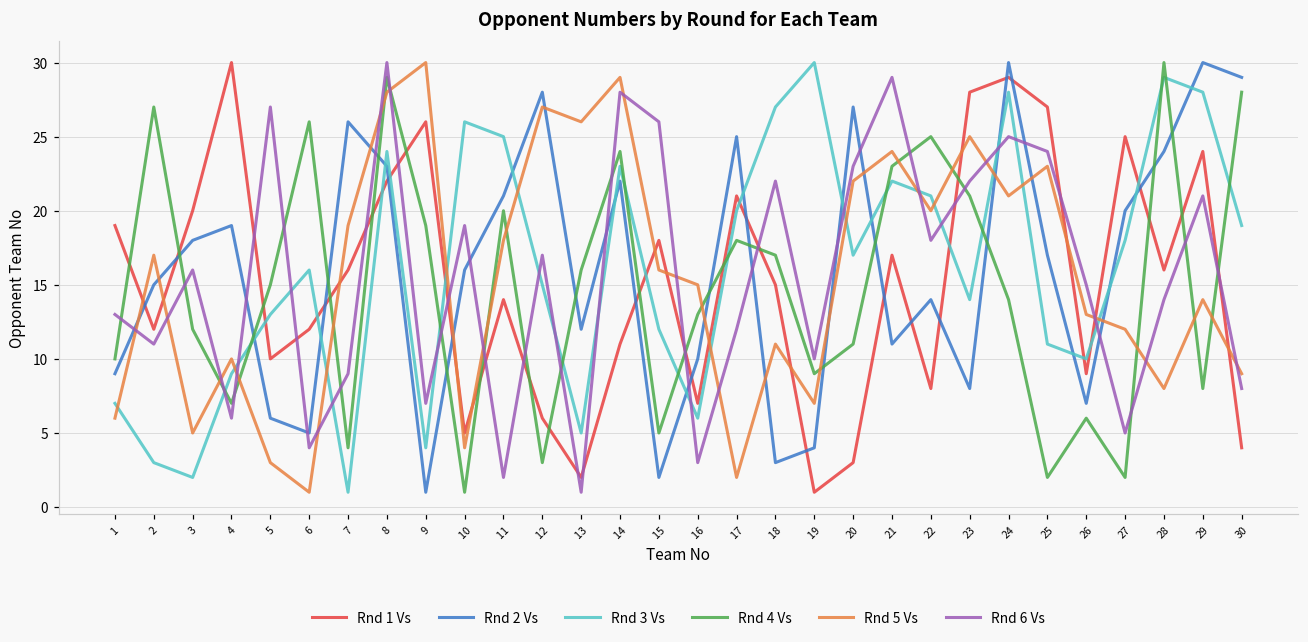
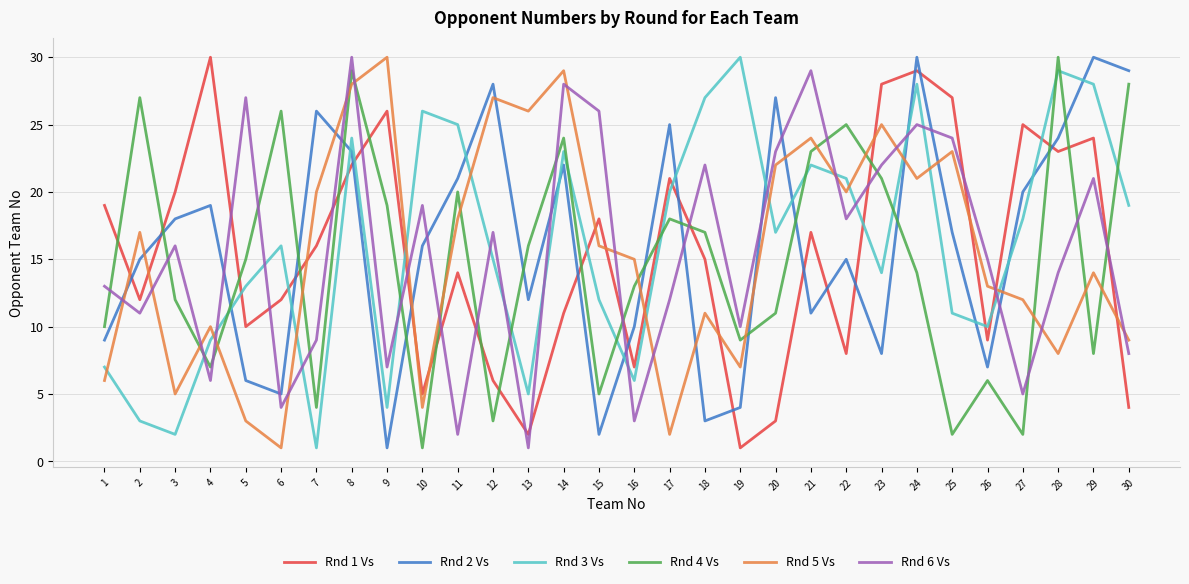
  {
    "Rnd 1 Vs": {
      "1": 19,
      "2": 12,
      "3": 20,
      "4": 30,
      "5": 10,
      "6": 12,
      "7": 16,
      "8": 22,
      "9": 26,
      "10": 5,
      "11": 14,
      "12": 6,
      "13": 2,
      "14": 11,
      "15": 18,
      "16": 7,
      "17": 21,
      "18": 15,
      "19": 1,
      "20": 3,
      "21": 17,
      "22": 8,
      "23": 28,
      "24": 29,
      "25": 27,
      "26": 9,
      "27": 25,
-     "28": 16,
+     "28": 23,
      "29": 24,
      "30": 4
    },
    "Rnd 2 Vs": {
      "1": 9,
      "2": 15,
      "3": 18,
      "4": 19,
      "5": 6,
      "6": 5,
      "7": 26,
      "8": 23,
      "9": 1,
      "10": 16,
      "11": 21,
      "12": 28,
      "13": 12,
      "14": 22,
      "15": 2,
      "16": 10,
      "17": 25,
      "18": 3,
      "19": 4,
      "20": 27,
      "21": 11,
-     "22": 14,
+     "22": 15,
      "23": 8,
      "24": 30,
      "25": 17,
      "26": 7,
      "27": 20,
      "28": 24,
      "29": 30,
      "30": 29
    },
    "Rnd 3 Vs": {
      "1": 7,
      "2": 3,
      "3": 2,
      "4": 9,
      "5": 13,
      "6": 16,
      "7": 1,
      "8": 24,
      "9": 4,
      "10": 26,
      "11": 25,
      "12": 15,
      "13": 5,
      "14": 23,
      "15": 12,
      "16": 6,
      "17": 20,
      "18": 27,
      "19": 30,
      "20": 17,
      "21": 22,
      "22": 21,
      "23": 14,
      "24": 28,
      "25": 11,
      "26": 10,
      "27": 18,
      "28": 29,
      "29": 28,
      "30": 19
    },
    "Rnd 4 Vs": {
      "1": 10,
      "2": 27,
      "3": 12,
      "4": 7,
      "5": 15,
      "6": 26,
      "7": 4,
      "8": 29,
      "9": 19,
      "10": 1,
      "11": 20,
      "12": 3,
      "13": 16,
      "14": 24,
      "15": 5,
      "16": 13,
      "17": 18,
      "18": 17,
      "19": 9,
      "20": 11,
      "21": 23,
      "22": 25,
      "23": 21,
      "24": 14,
      "25": 2,
      "26": 6,
      "27": 2,
      "28": 30,
      "29": 8,
      "30": 28
    },
    "Rnd 5 Vs": {
      "1": 6,
      "2": 17,
      "3": 5,
      "4": 10,
      "5": 3,
      "6": 1,
-     "7": 19,
+     "7": 20,
      "8": 28,
      "9": 30,
      "10": 4,
      "11": 18,
      "12": 27,
      "13": 26,
      "14": 29,
      "15": 16,
      "16": 15,
      "17": 2,
      "18": 11,
      "19": 7,
      "20": 22,
      "21": 24,
      "22": 20,
      "23": 25,
      "24": 21,
      "25": 23,
      "26": 13,
      "27": 12,
      "28": 8,
      "29": 14,
      "30": 9
    },
    "Rnd 6 Vs": {
      "1": 13,
      "2": 11,
      "3": 16,
      "4": 6,
      "5": 27,
      "6": 4,
      "7": 9,
      "8": 30,
      "9": 7,
      "10": 19,
      "11": 2,
      "12": 17,
      "13": 1,
      "14": 28,
      "15": 26,
      "16": 3,
      "17": 12,
      "18": 22,
      "19": 10,
      "20": 23,
      "21": 29,
      "22": 18,
      "23": 22,
      "24": 25,
      "25": 24,
      "26": 15,
      "27": 5,
      "28": 14,
      "29": 21,
      "30": 8
    }
  }
